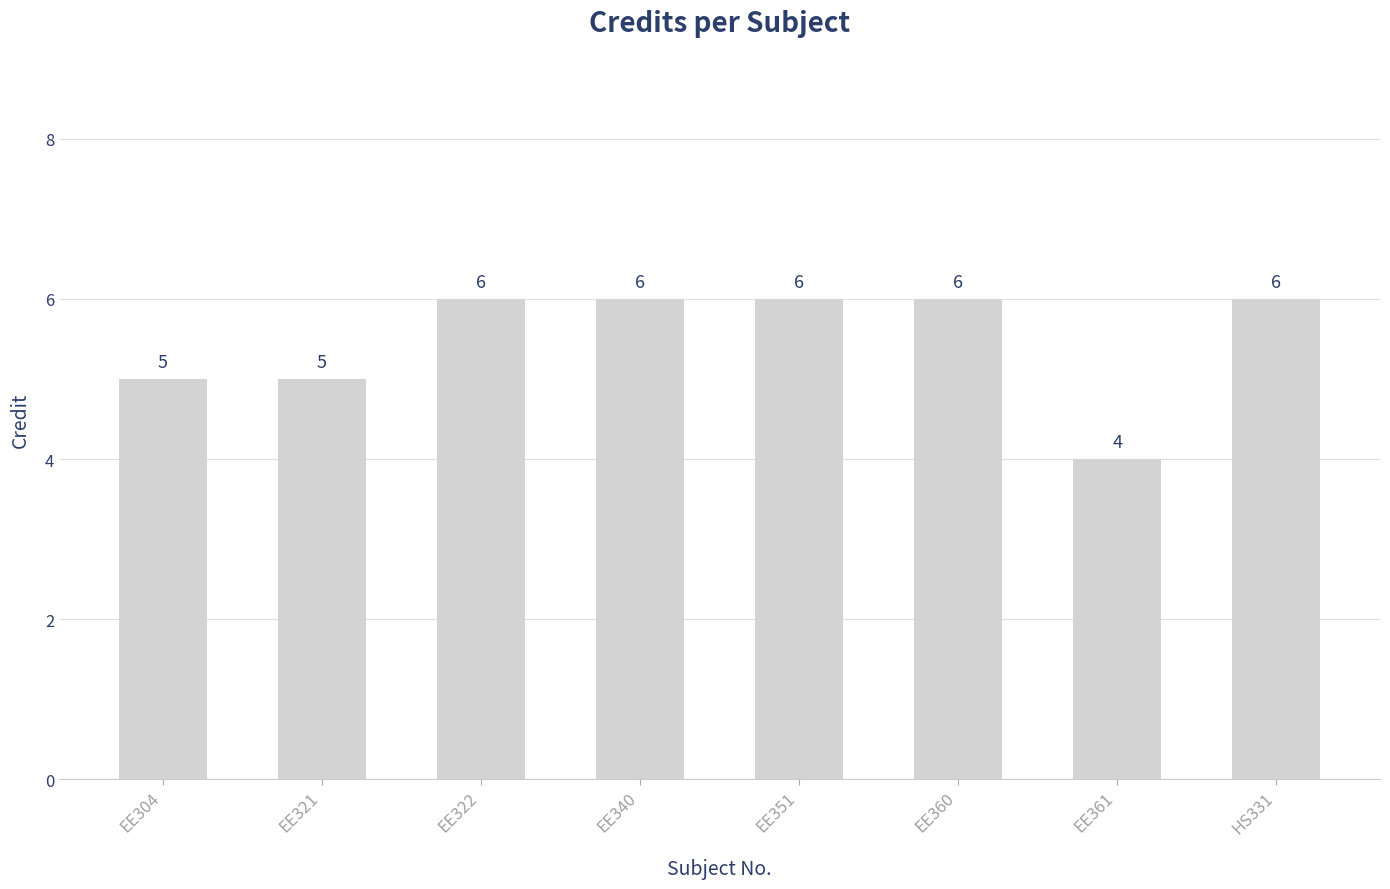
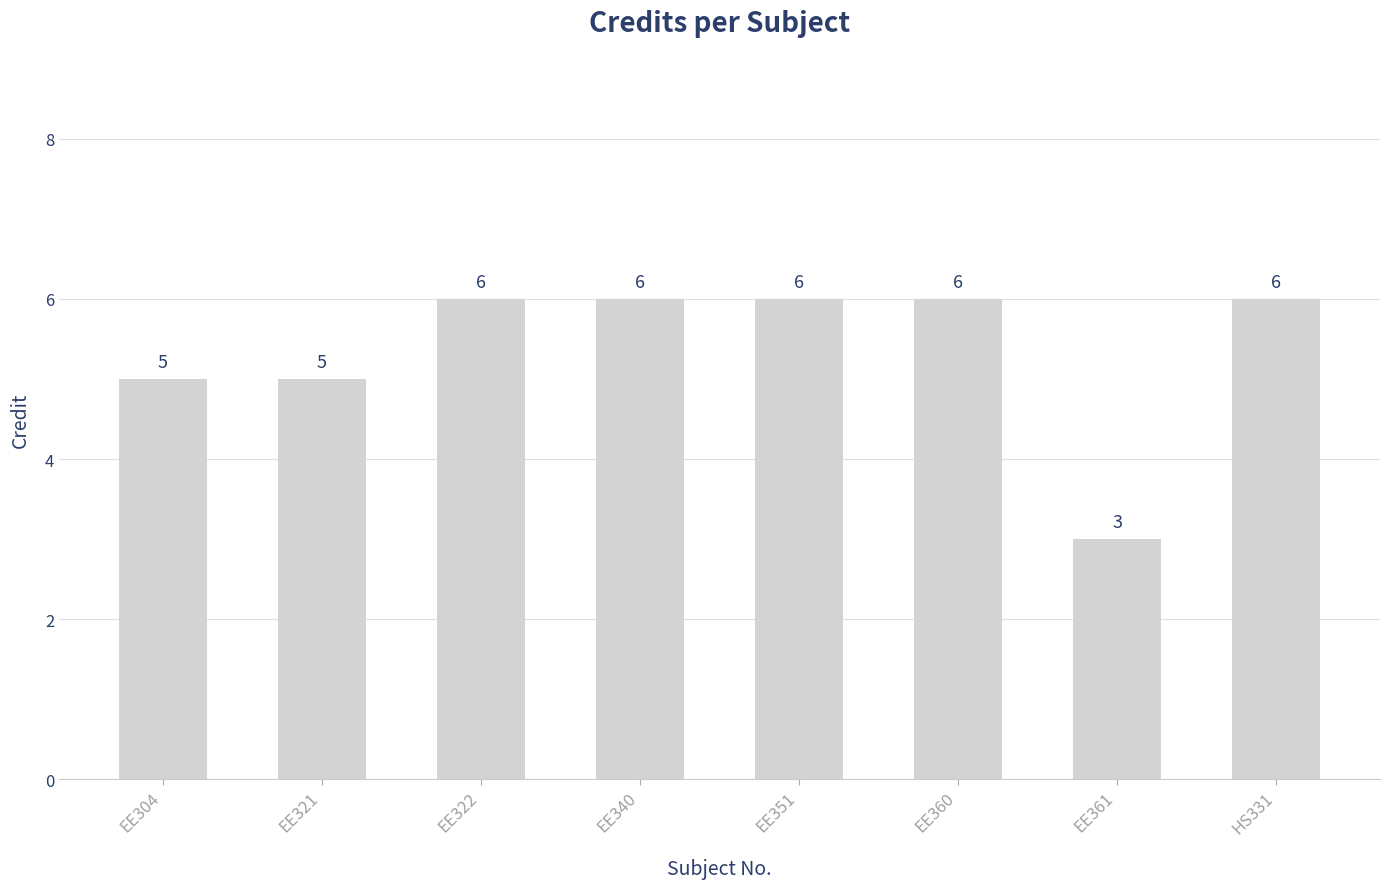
  {
    "EE304": 5,
    "EE321": 5,
    "EE322": 6,
    "EE340": 6,
    "EE351": 6,
    "EE360": 6,
-   "EE361": 4,
+   "EE361": 3,
    "HS331": 6
  }
